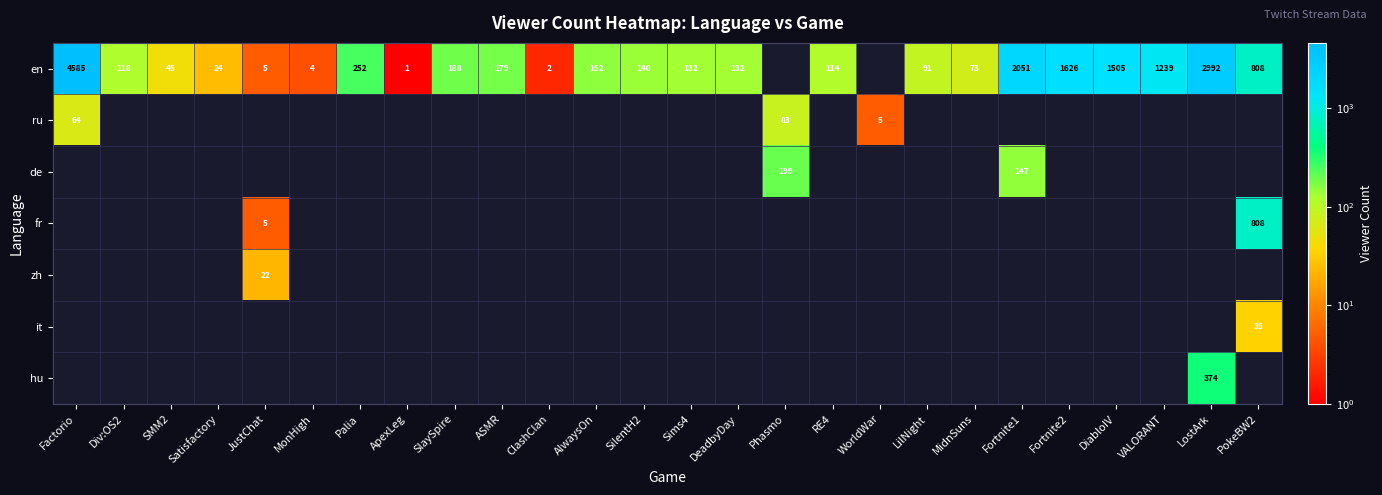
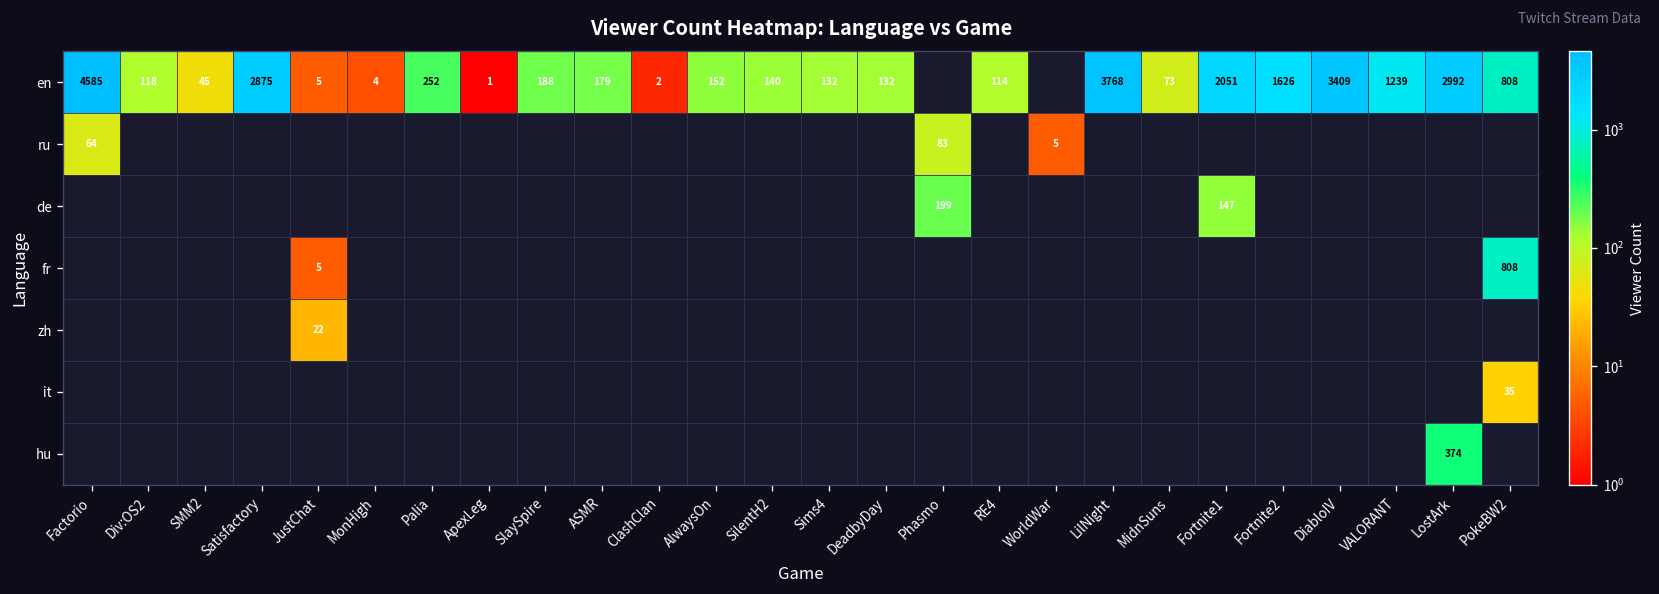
  {
    "en": {
      "Factorio": 4585,
      "Div:OS2": 118,
      "SMM2": 45,
-     "Satisfactory": 24,
+     "Satisfactory": 2875,
      "JustChat": 5,
      "MonHigh": 4,
      "Palia": 252,
      "ApexLeg": 1,
      "SlaySpire": 188,
      "ASMR": 179,
      "ClashClan": 2,
      "AlwaysOn": 152,
      "SilentH2": 140,
      "Sims4": 132,
      "DeadbyDay": 132,
      "RE4": 114,
-     "LilNight": 91,
+     "LilNight": 3768,
      "MidnSuns": 73,
      "Fortnite1": 2051,
      "Fortnite2": 1626,
-     "DiabloIV": 1505,
+     "DiabloIV": 3409,
      "VALORANT": 1239,
      "LostArk": 2992,
      "PokeBW2": 808
    },
    "ru": {
      "Factorio": 64,
      "Phasmo": 83,
      "WorldWar": 5
    },
    "de": {
      "Phasmo": 199,
      "Fortnite1": 147
    },
    "fr": {
      "JustChat": 5,
      "PokeBW2": 808
    },
    "zh": {
      "JustChat": 22
    },
    "it": {
      "PokeBW2": 35
    },
    "hu": {
      "LostArk": 374
    }
  }
